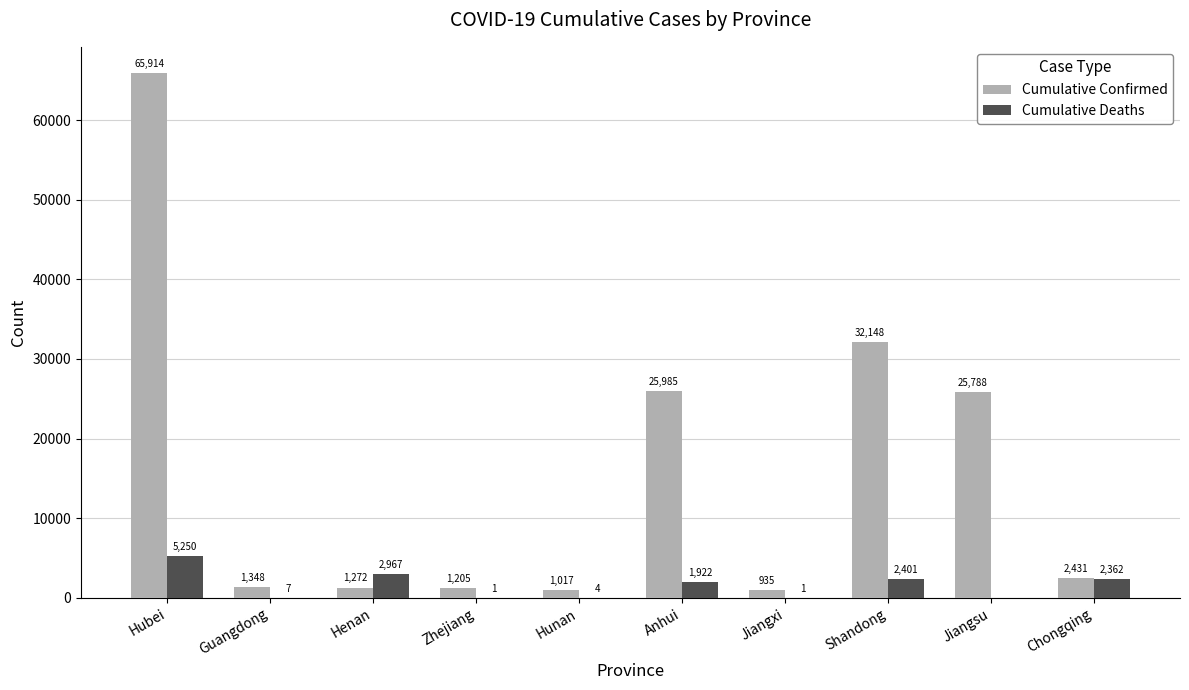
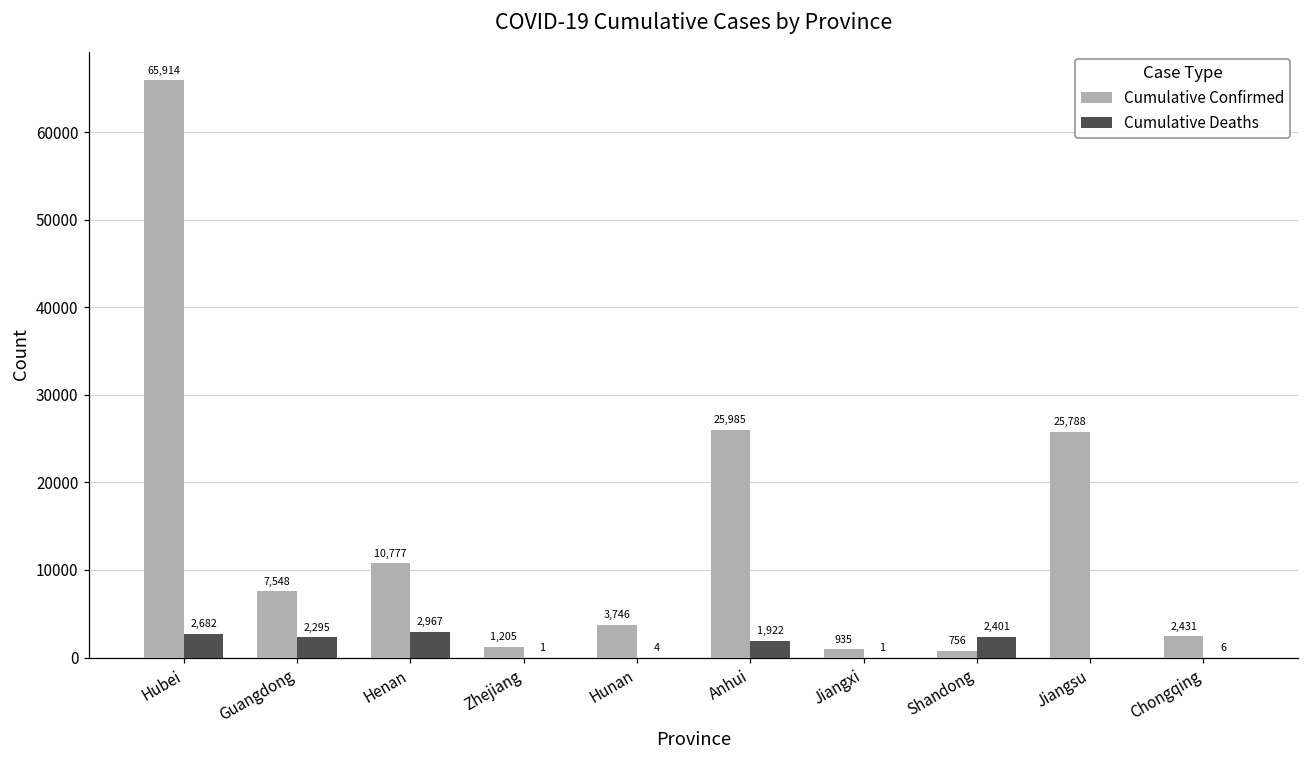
  {
    "Cumulative Confirmed": {
      "Hubei": "65,914",
-     "Guangdong": "1,348",
-     "Henan": "1,272",
+     "Guangdong": "7,548",
+     "Henan": "10,777",
      "Zhejiang": "1,205",
-     "Hunan": "1,017",
+     "Hunan": "3,746",
      "Anhui": "25,985",
      "Jiangxi": "935",
-     "Shandong": "32,148",
+     "Shandong": "756",
      "Jiangsu": "25,788",
      "Chongqing": "2,431"
    },
    "Cumulative Deaths": {
-     "Hubei": "5,250",
-     "Guangdong": "7",
+     "Hubei": "2,682",
+     "Guangdong": "2,295",
      "Henan": "2,967",
      "Zhejiang": "1",
      "Hunan": "4",
      "Anhui": "1,922",
      "Jiangxi": "1",
      "Shandong": "2,401",
-     "Chongqing": "2,362"
+     "Chongqing": "6"
    }
  }
